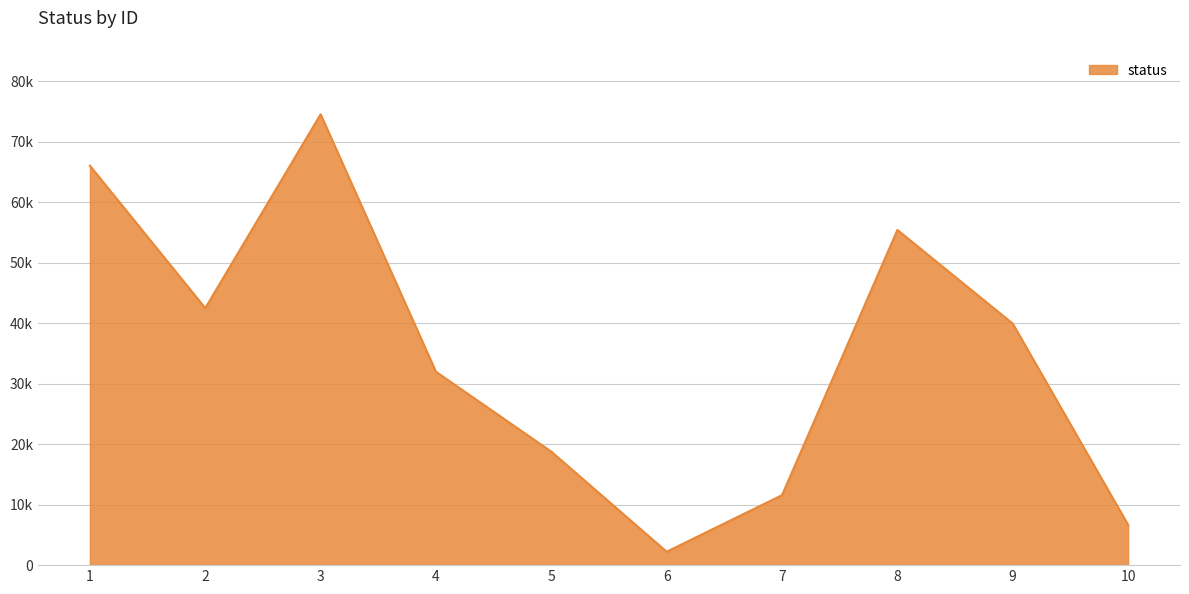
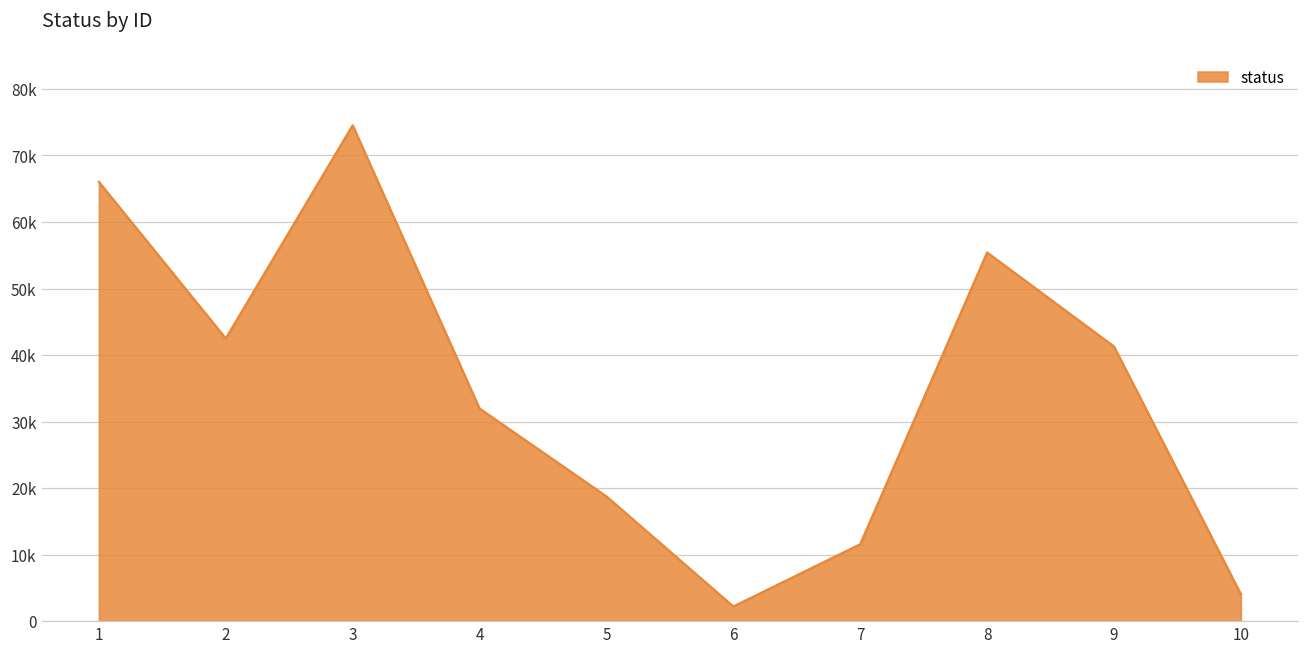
  {
    "1": 66000,
    "2": 42000,
    "3": 75000,
    "4": 32000,
    "5": 19000,
    "6": 2000,
    "7": 12000,
    "8": 55000,
-   "9": 40000,
-   "10": 7000
+   "9": 41000,
+   "10": 4000
  }
